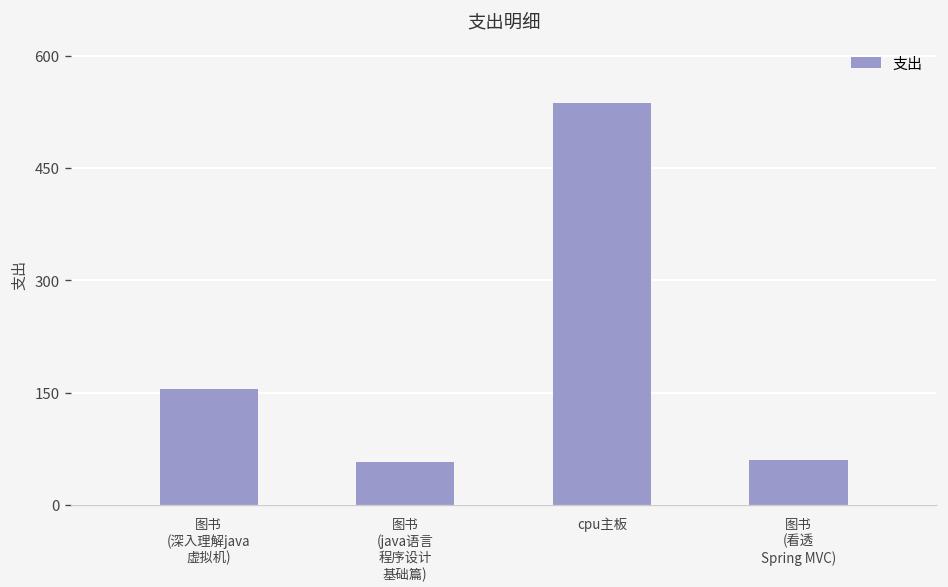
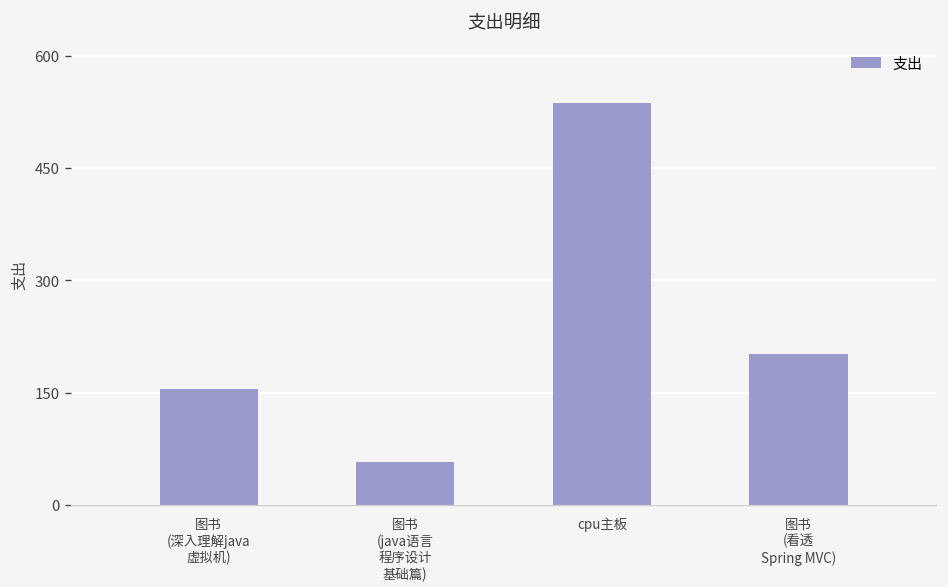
  {
    "图书 (深入理解java 虚拟机)": 160,
    "图书 (java语言 程序设计 基础篇)": 60,
    "cpu主板": 540,
-   "图书 (看透 Spring MVC)": 60
+   "图书 (看透 Spring MVC)": 200
  }
